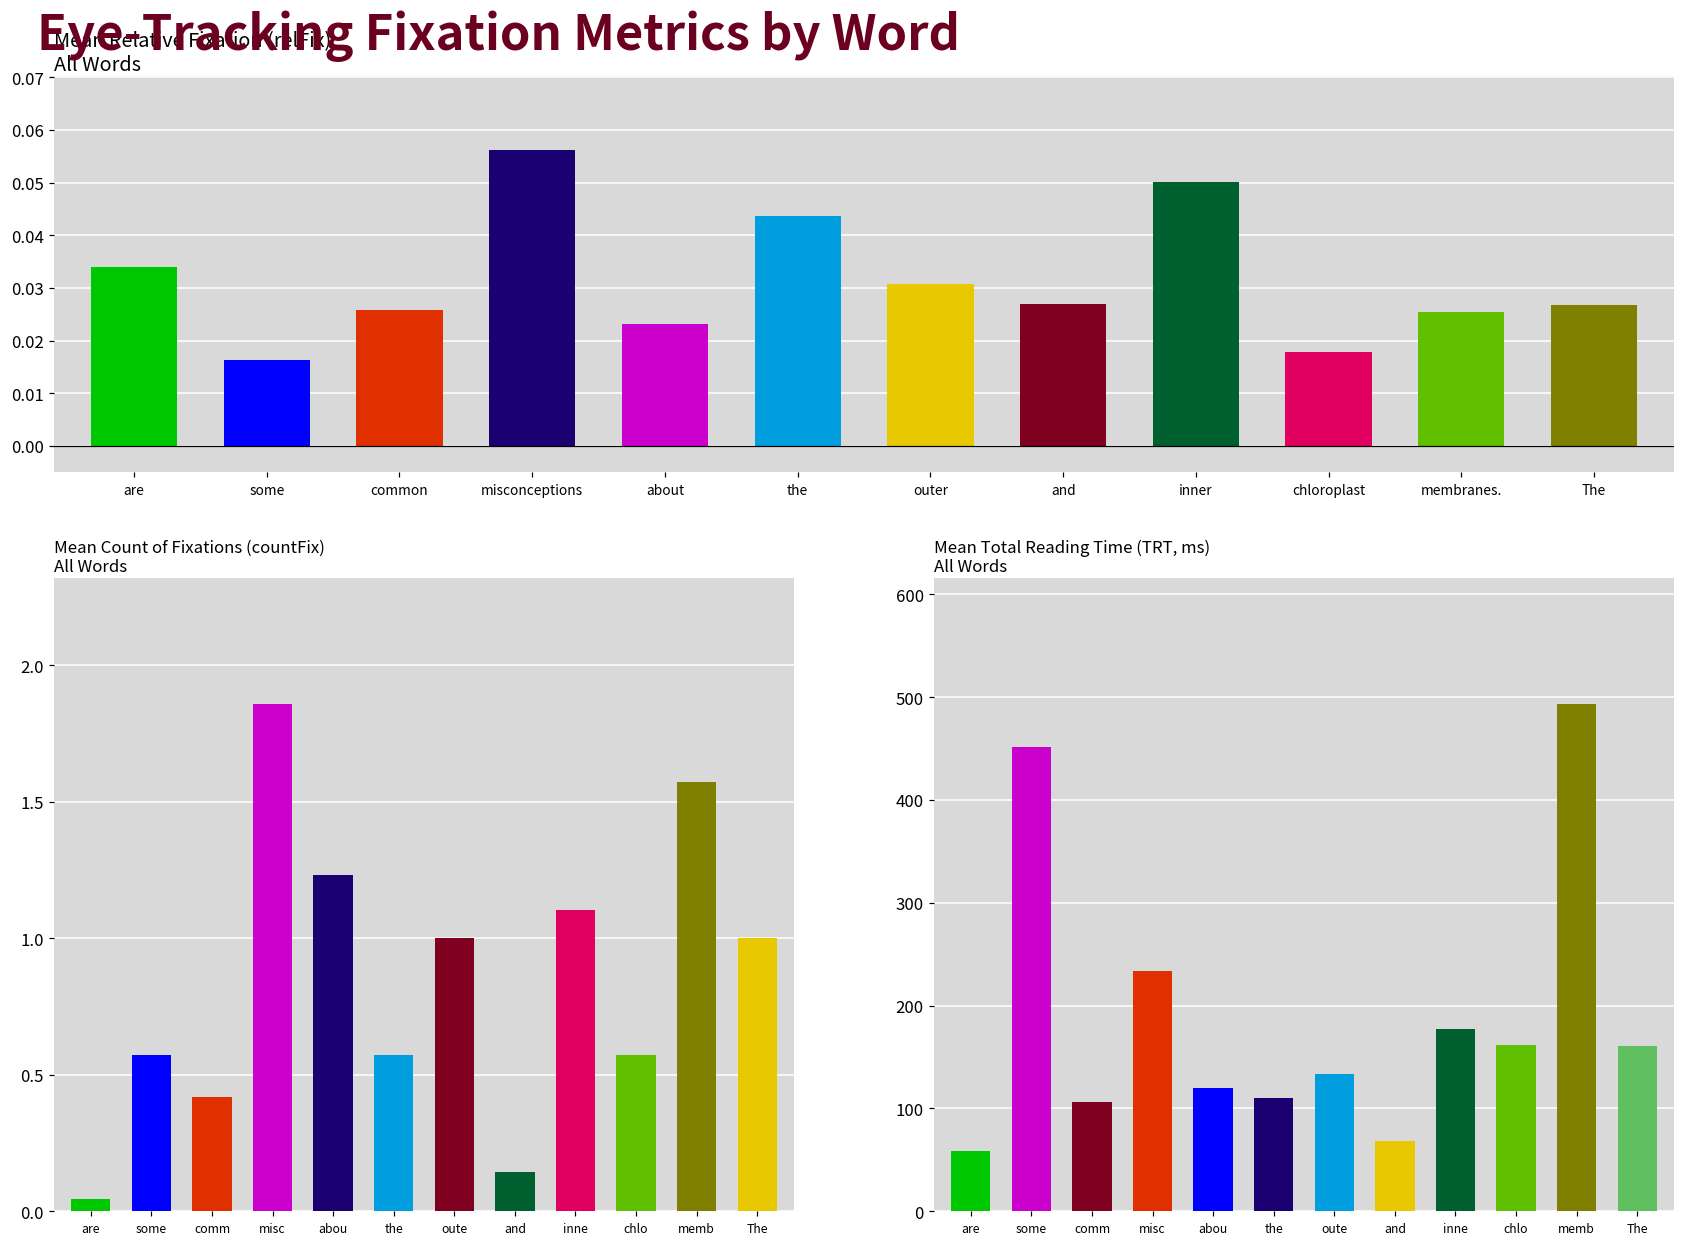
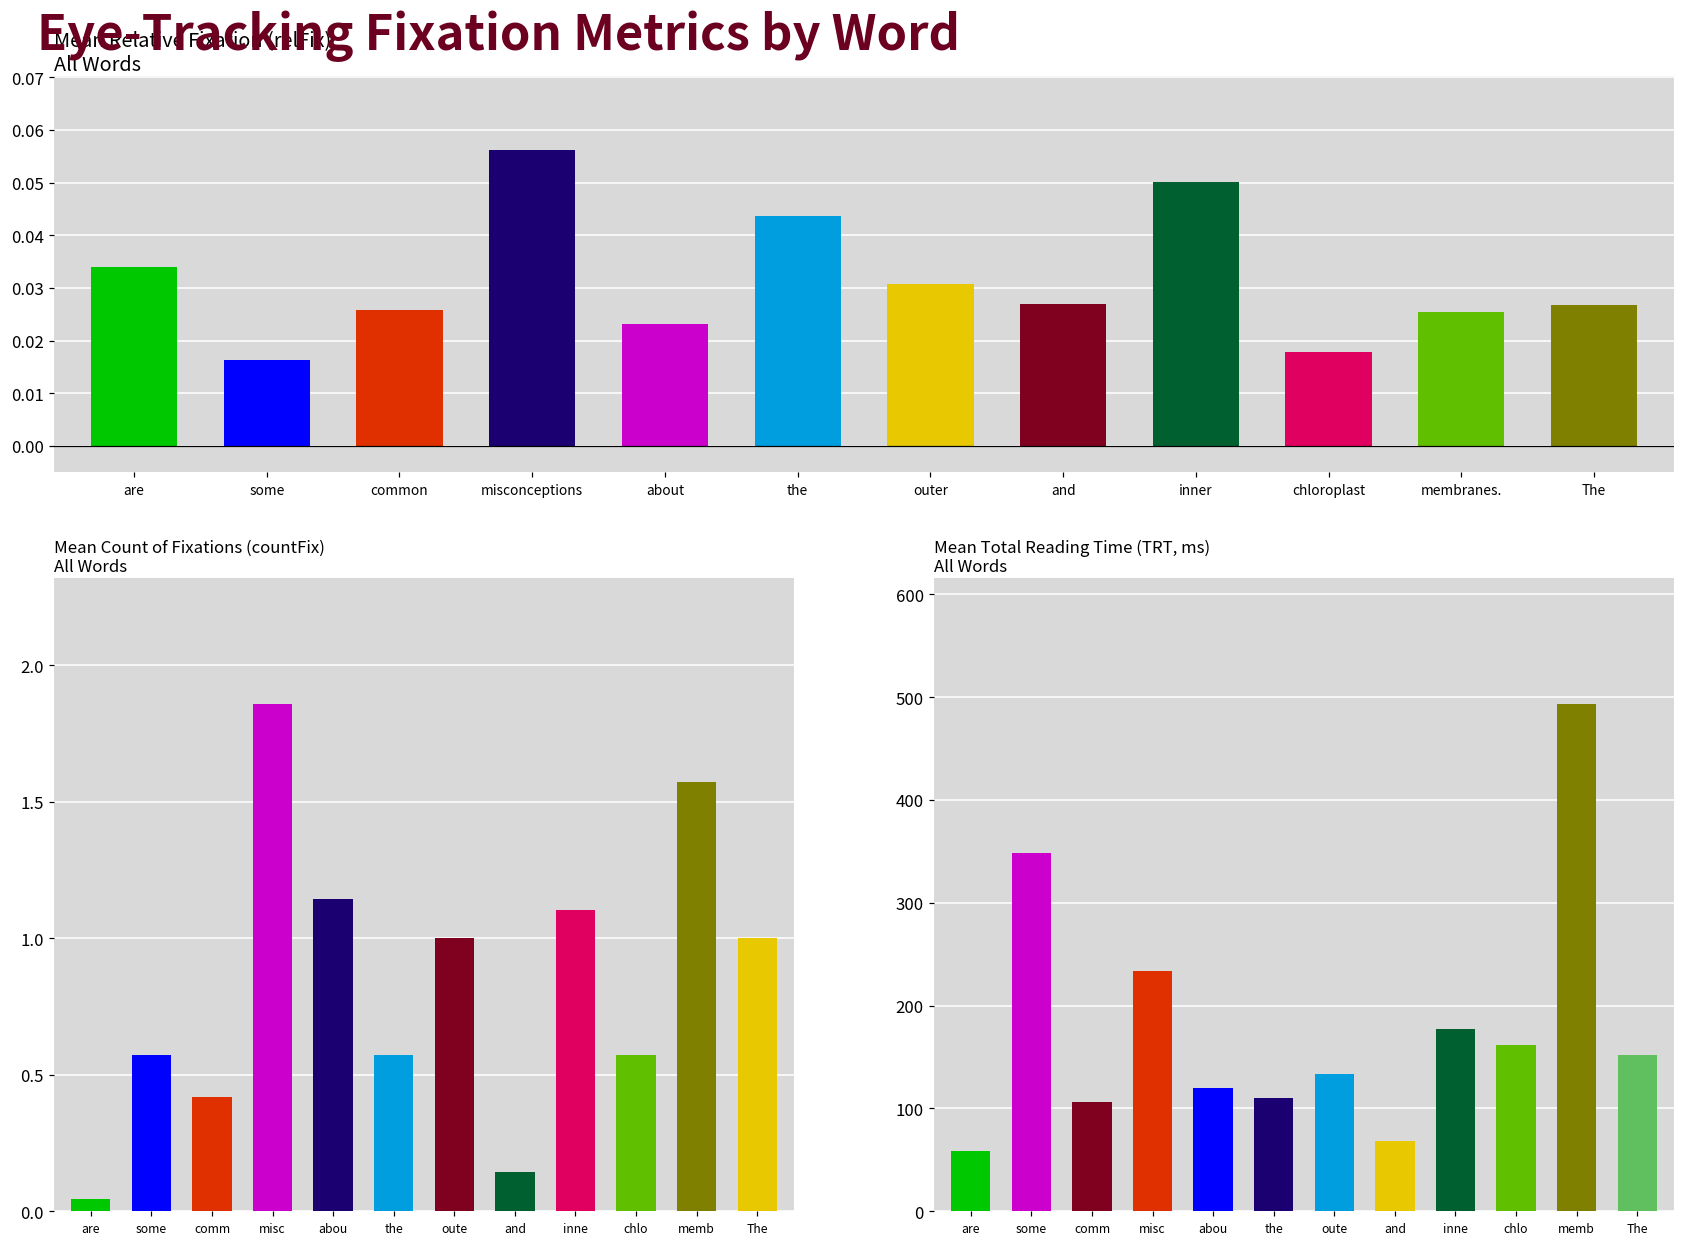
  {
    "Mean Relative Fixation (relFix) All Words": {
      "are": 0.034,
      "some": 0.016,
      "common": 0.026,
      "misconceptions": 0.056,
      "about": 0.023,
      "the": 0.044,
      "outer": 0.031,
      "and": 0.027,
      "inner": 0.050,
      "chloroplast": 0.018,
      "membranes.": 0.026,
      "The": 0.027
    },
    "Mean Count of Fixations (countFix) All Words": {
      "are": 0.04,
      "some": 0.57,
      "comm": 0.42,
      "misc": 1.86,
-     "abou": 1.23,
+     "abou": 1.14,
      "the": 0.57,
      "oute": 1.00,
      "and": 0.14,
      "inne": 1.10,
      "chlo": 0.57,
      "memb": 1.57,
      "The": 1.00
    },
    "Mean Total Reading Time (TRT, ms) All Words": {
      "are": 60,
-     "some": 450,
+     "some": 350,
      "comm": 110,
      "misc": 230,
      "abou": 120,
      "the": 110,
      "oute": 130,
      "and": 70,
      "inne": 180,
      "chlo": 160,
      "memb": 490,
-     "The": 160
+     "The": 150
    }
  }
